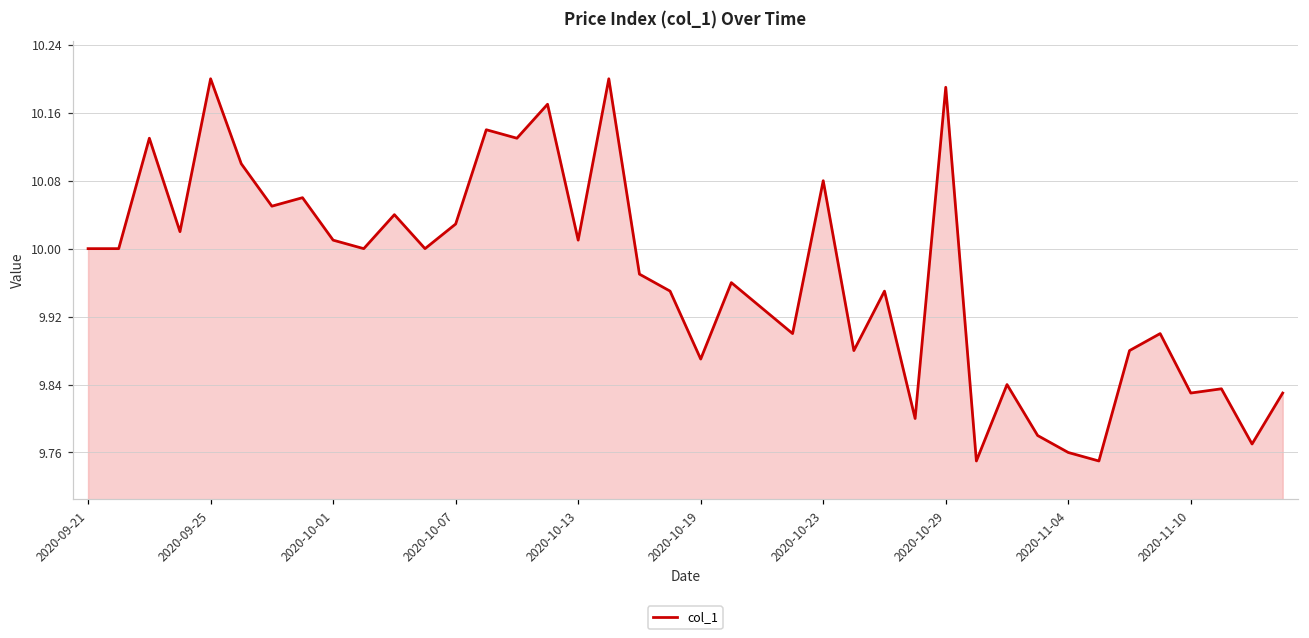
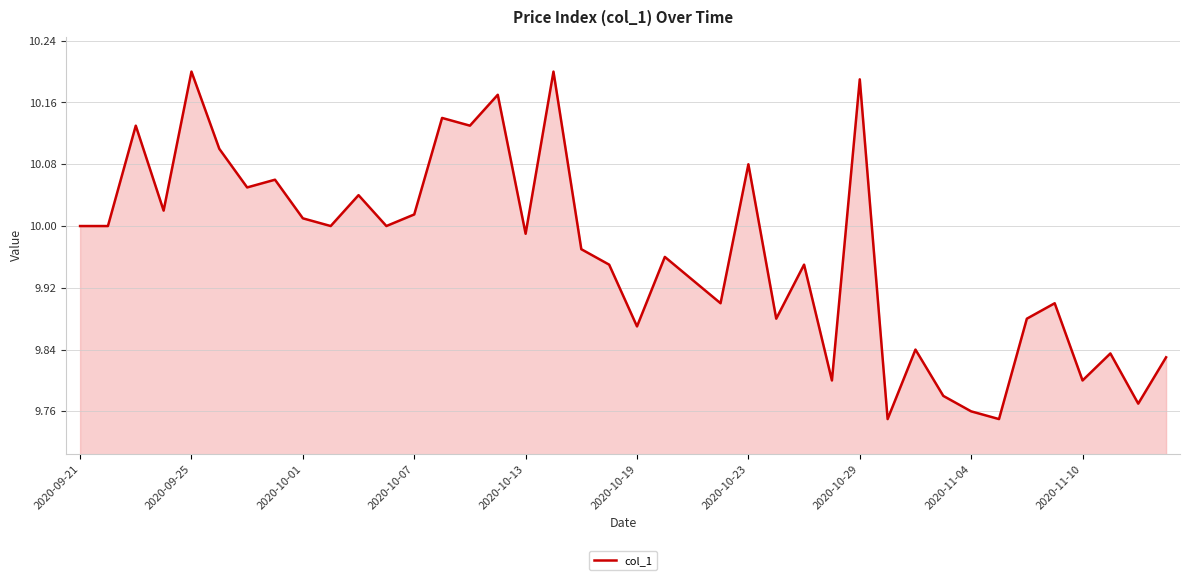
  {
    "2020-09-21": 10.00,
    "2020-09-25": 10.20,
    "2020-10-01": 10.01,
-   "2020-10-07": 10.03,
-   "2020-10-13": 10.01,
+   "2020-10-07": 10.02,
+   "2020-10-13": 9.99,
    "2020-10-19": 9.87,
    "2020-10-23": 10.08,
    "2020-10-29": 10.19,
    "2020-11-04": 9.76,
-   "2020-11-10": 9.83
+   "2020-11-10": 9.80
  }
